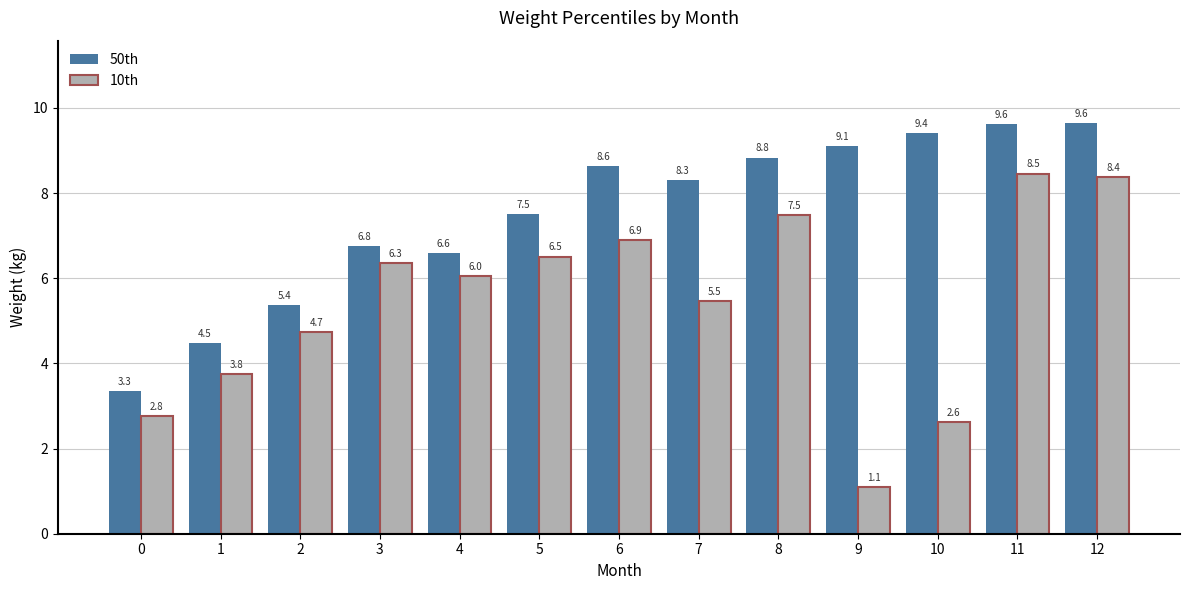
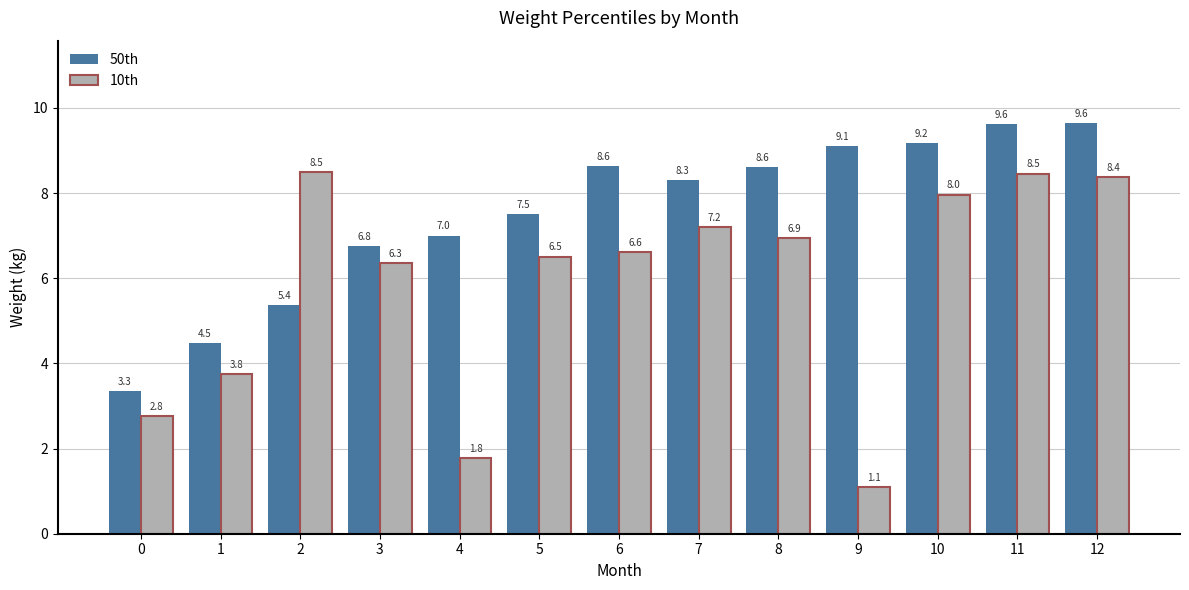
  {
    "50th": {
      "0": 3.3,
      "1": 4.5,
      "2": 5.4,
      "3": 6.8,
-     "4": 6.6,
+     "4": 7.0,
      "5": 7.5,
      "6": 8.6,
      "7": 8.3,
-     "8": 8.8,
+     "8": 8.6,
      "9": 9.1,
-     "10": 9.4,
+     "10": 9.2,
      "11": 9.6,
      "12": 9.6
    },
    "10th": {
      "0": 2.8,
      "1": 3.8,
-     "2": 4.7,
+     "2": 8.5,
      "3": 6.3,
-     "4": 6.0,
+     "4": 1.8,
      "5": 6.5,
-     "6": 6.9,
-     "7": 5.5,
-     "8": 7.5,
+     "6": 6.6,
+     "7": 7.2,
+     "8": 6.9,
      "9": 1.1,
-     "10": 2.6,
+     "10": 8.0,
      "11": 8.5,
      "12": 8.4
    }
  }
